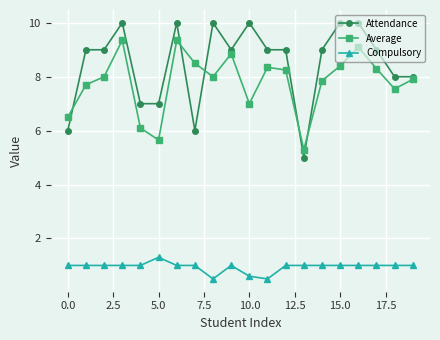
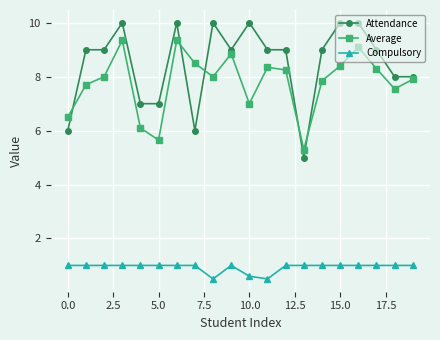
  {
    "Compulsory": {
      "0.0": 1.0,
-     "5.0": 1.3,
+     "5.0": 1.0,
      "10.0": 0.6,
      "15.0": 1.0
    }
  }
